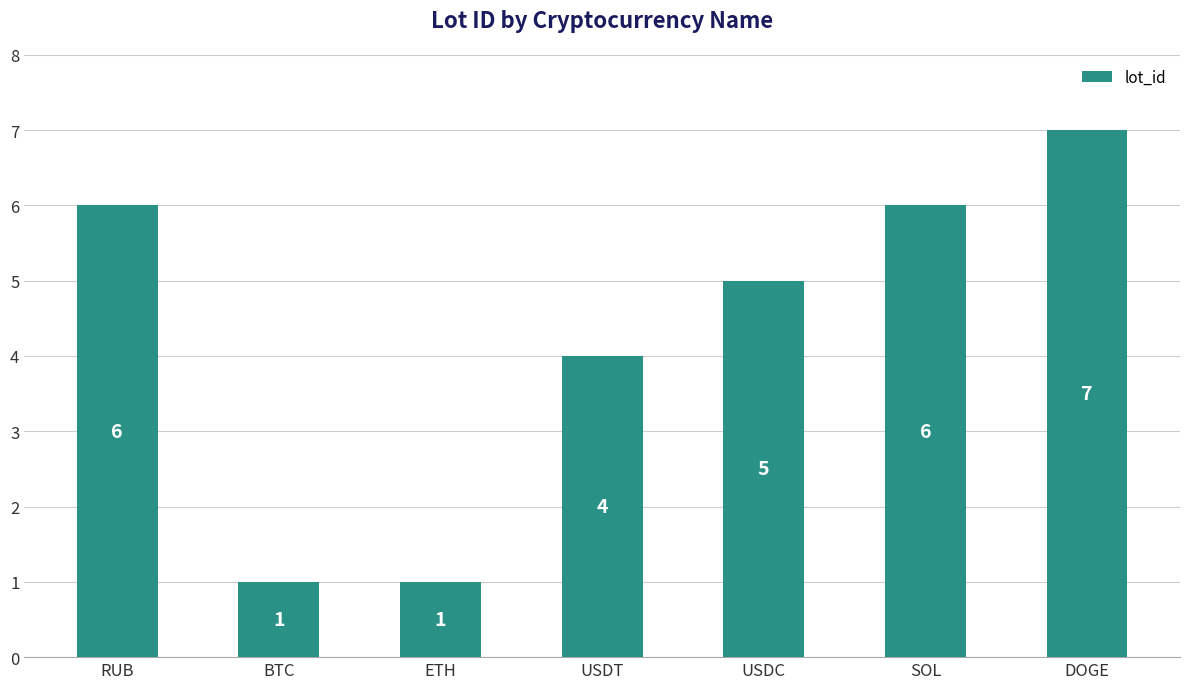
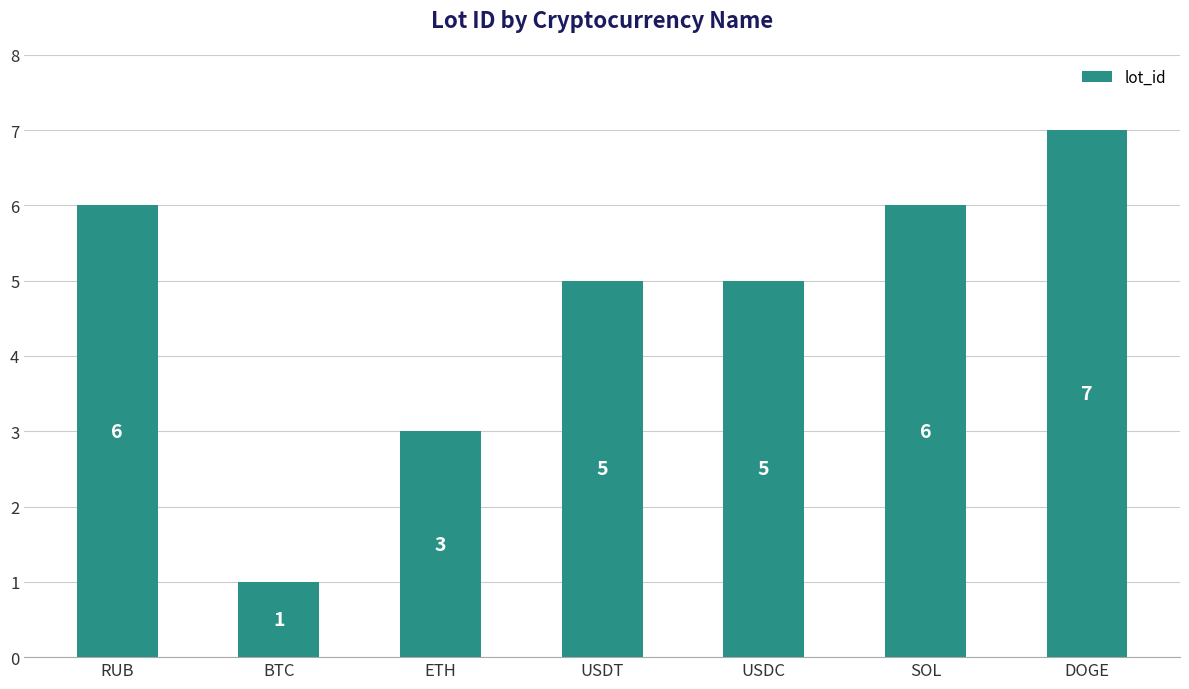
  {
    "RUB": 6,
    "BTC": 1,
-   "ETH": 1,
-   "USDT": 4,
+   "ETH": 3,
+   "USDT": 5,
    "USDC": 5,
    "SOL": 6,
    "DOGE": 7
  }
